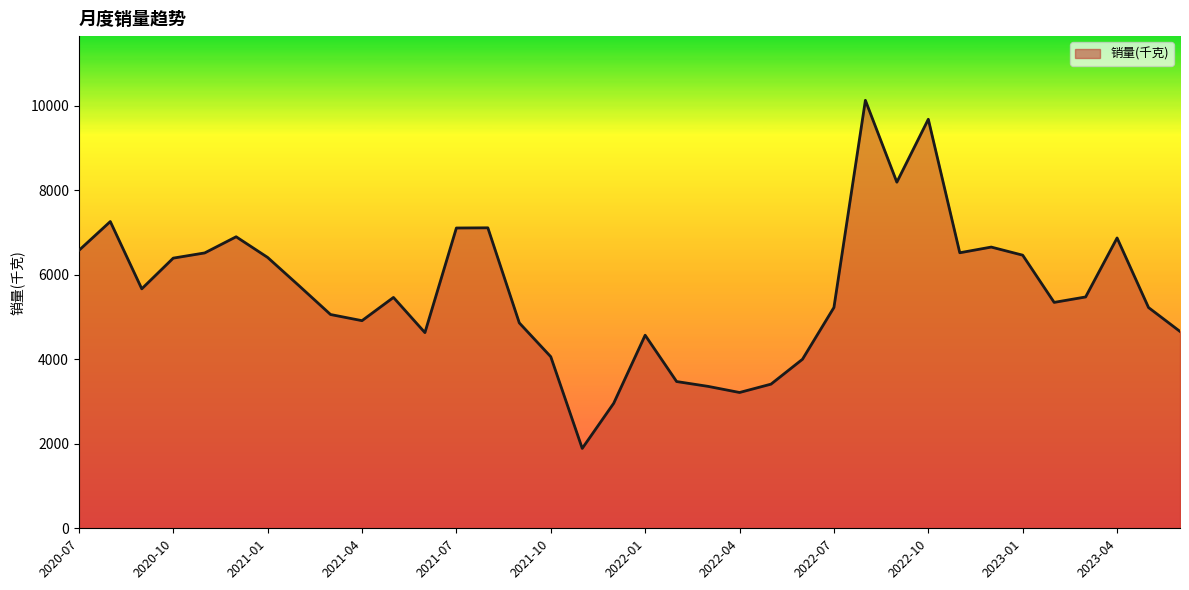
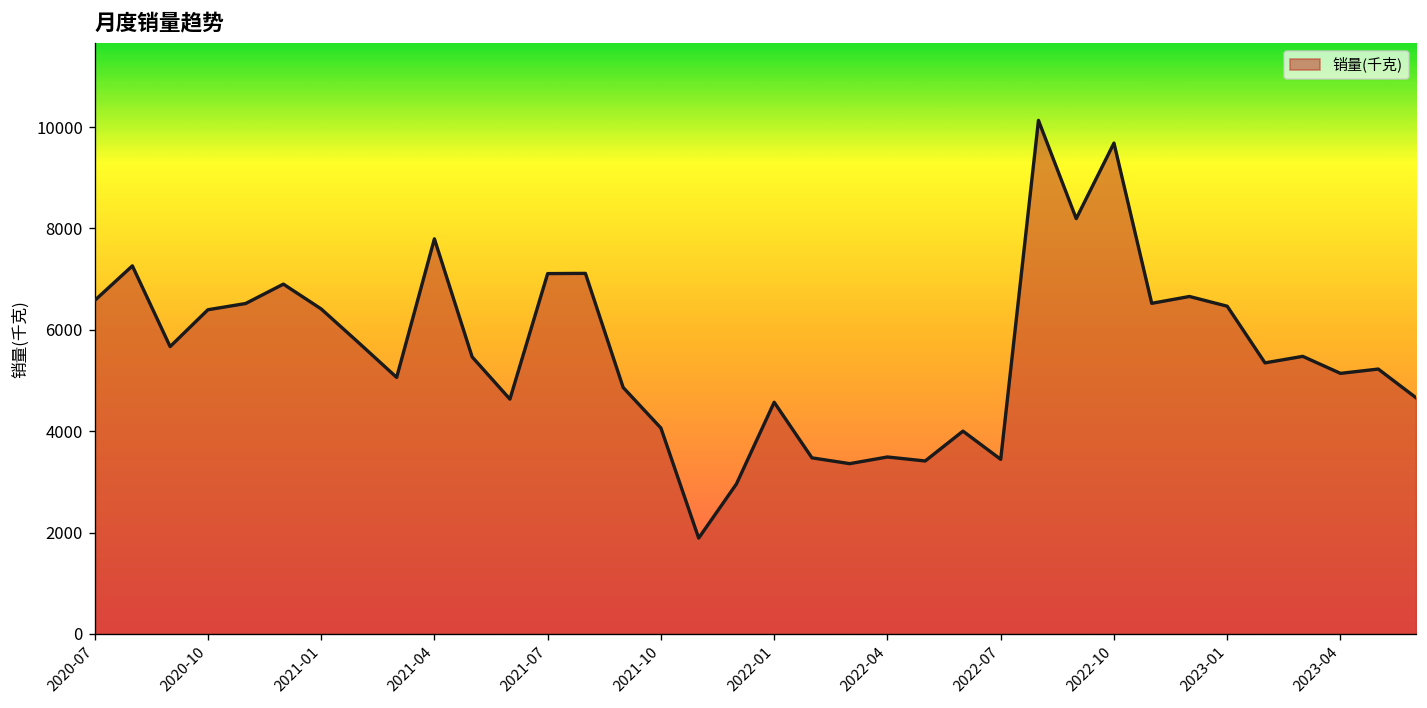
  {
    "2020-07": 6600,
    "2020-10": 6400,
    "2021-01": 6400,
-   "2021-04": 4900,
+   "2021-04": 7800,
    "2021-07": 7100,
    "2021-10": 4100,
    "2022-01": 4600,
-   "2022-04": 3200,
-   "2022-07": 5200,
+   "2022-04": 3500,
+   "2022-07": 3400,
    "2022-10": 9700,
    "2023-01": 6500,
-   "2023-04": 6900
+   "2023-04": 5100
  }
